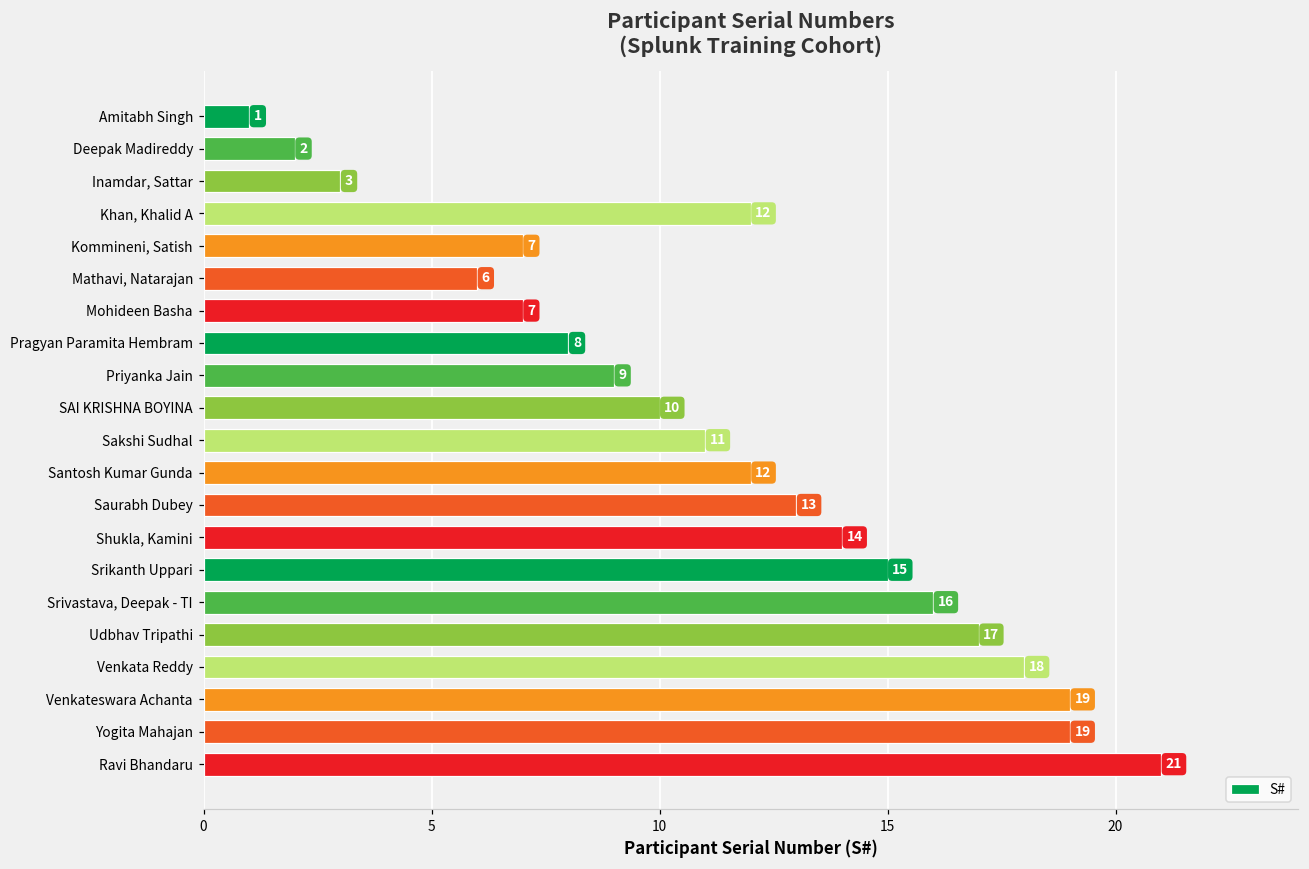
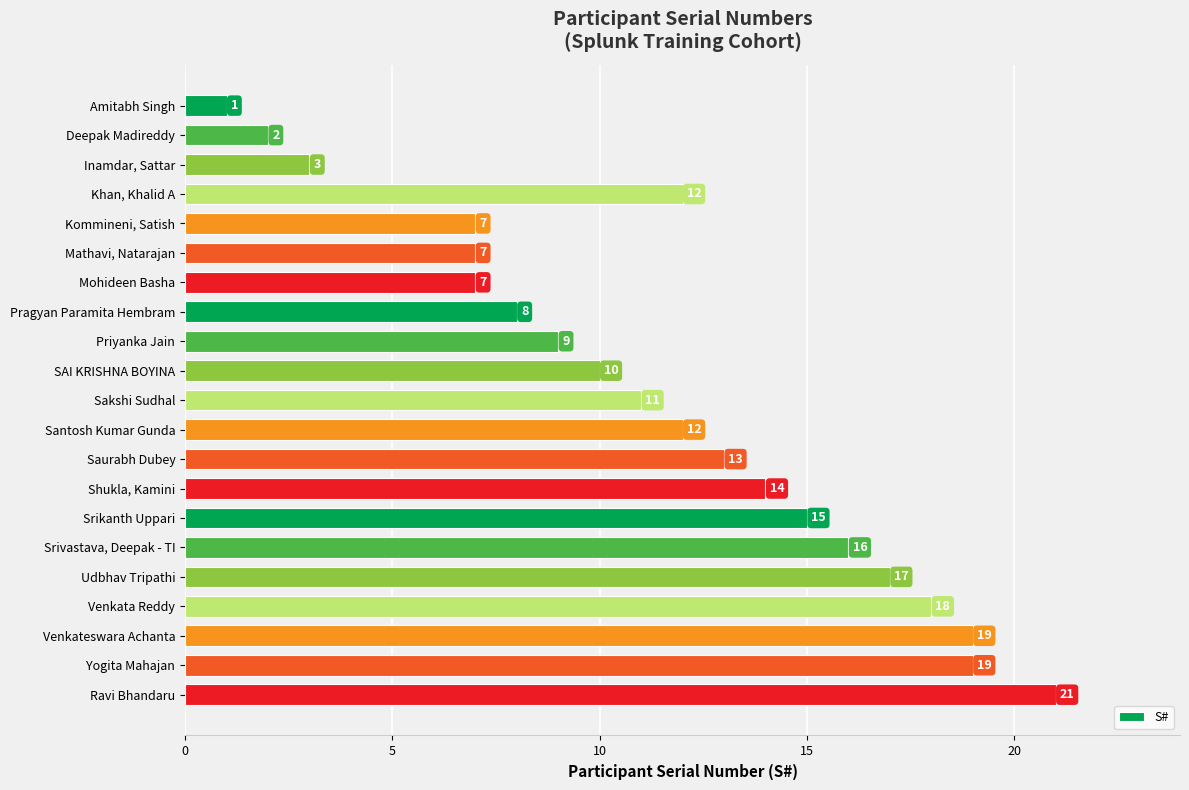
  {
-   "Mathavi, Natarajan": 6
+   "Mathavi, Natarajan": 7
  }
